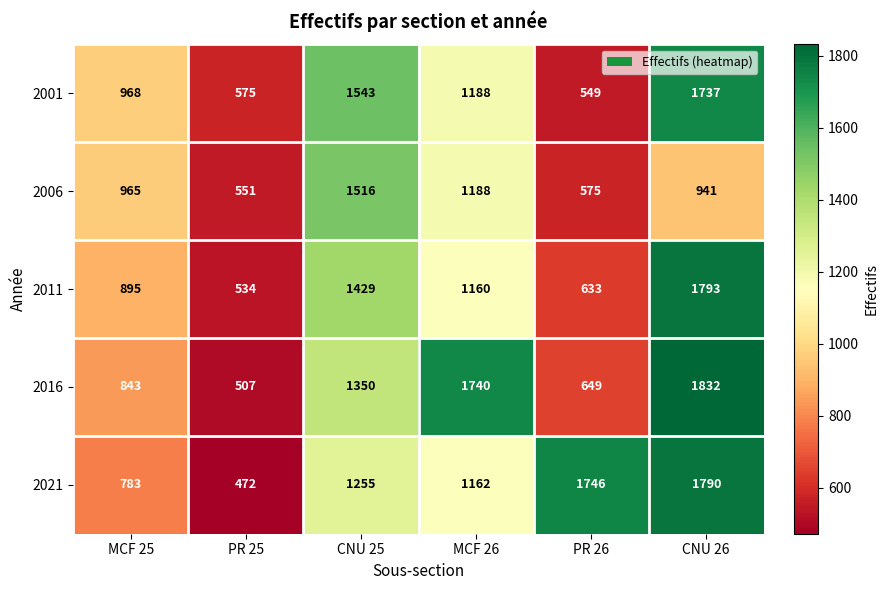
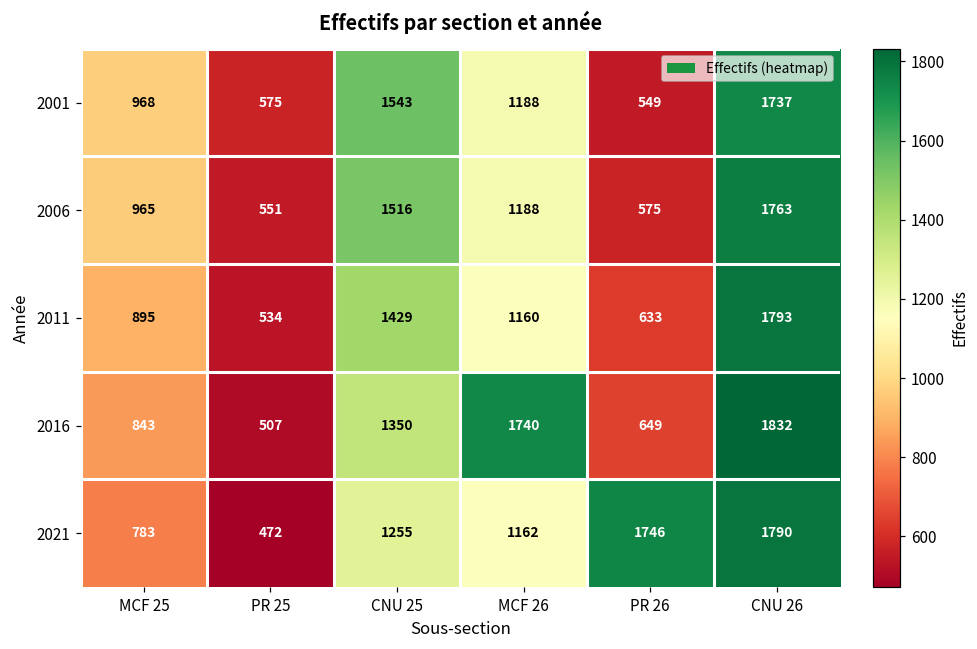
  {
    "2001": {
      "MCF 25": 968,
      "PR 25": 575,
      "CNU 25": 1543,
      "MCF 26": 1188,
      "PR 26": 549,
      "CNU 26": 1737
    },
    "2006": {
      "MCF 25": 965,
      "PR 25": 551,
      "CNU 25": 1516,
      "MCF 26": 1188,
      "PR 26": 575,
-     "CNU 26": 941
+     "CNU 26": 1763
    },
    "2011": {
      "MCF 25": 895,
      "PR 25": 534,
      "CNU 25": 1429,
      "MCF 26": 1160,
      "PR 26": 633,
      "CNU 26": 1793
    },
    "2016": {
      "MCF 25": 843,
      "PR 25": 507,
      "CNU 25": 1350,
      "MCF 26": 1740,
      "PR 26": 649,
      "CNU 26": 1832
    },
    "2021": {
      "MCF 25": 783,
      "PR 25": 472,
      "CNU 25": 1255,
      "MCF 26": 1162,
      "PR 26": 1746,
      "CNU 26": 1790
    }
  }
